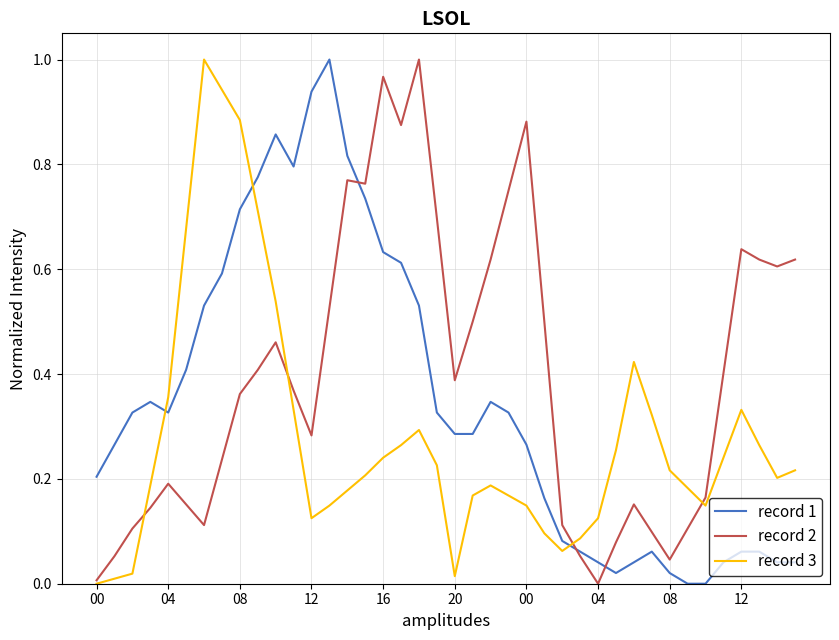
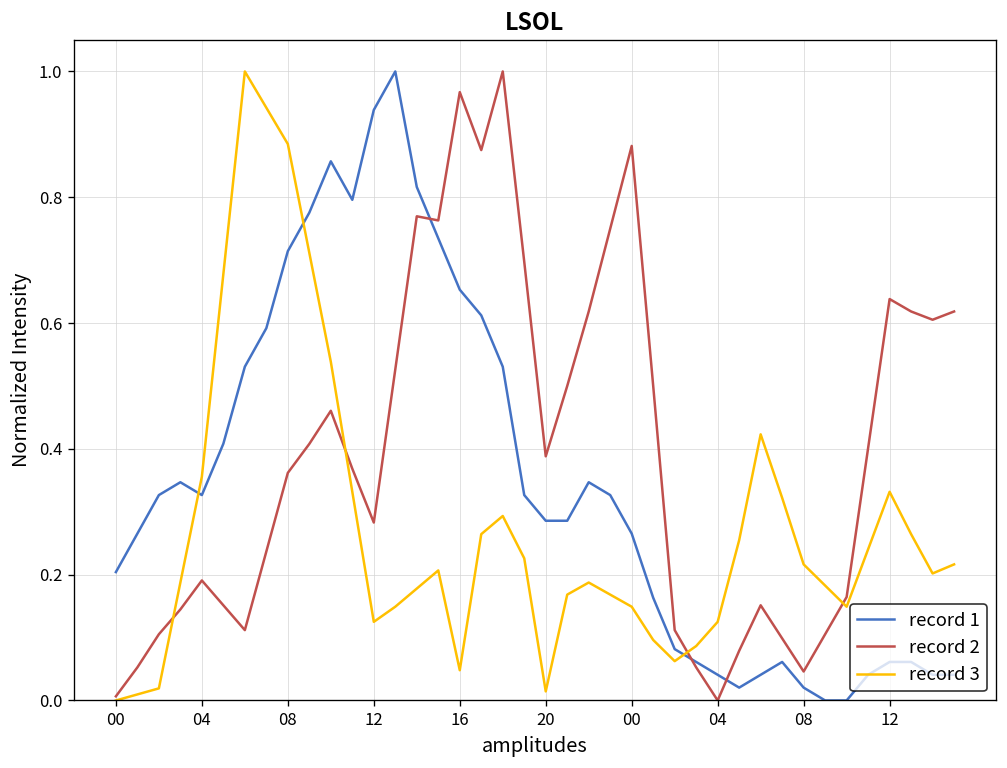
  {
    "record 1": {
-     "16": 0.63,
+     "16": 0.65,
      "20": 0.29
    },
    "record 2": {
      "16": 0.97,
      "20": 0.39
    },
    "record 3": {
-     "16": 0.24,
+     "16": 0.05,
      "20": 0.01
    }
  }
